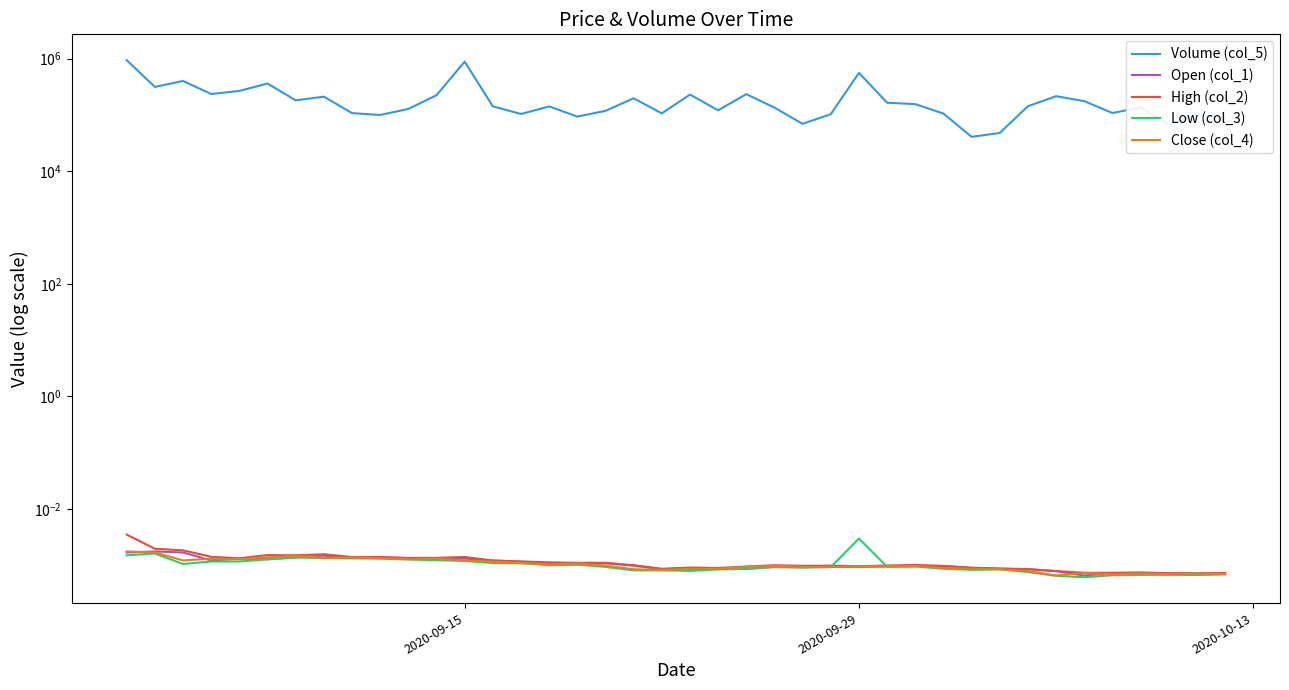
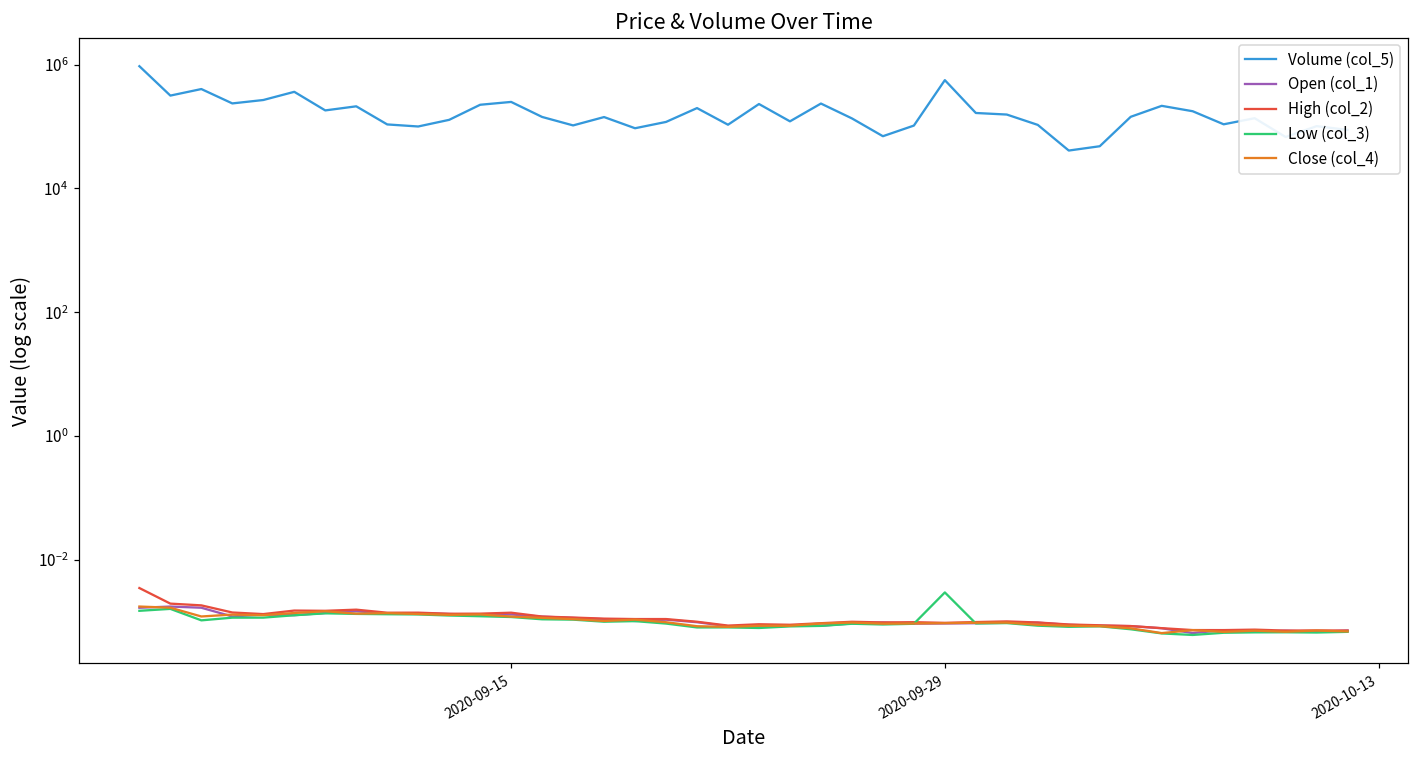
  {
    "Volume (col_5)": {
-     "2020-09-15": 900000,
+     "2020-09-15": 200000,
      "2020-09-29": 600000
    },
    "Low (col_3)": {
      "2020-09-29": 0.003
    }
  }
